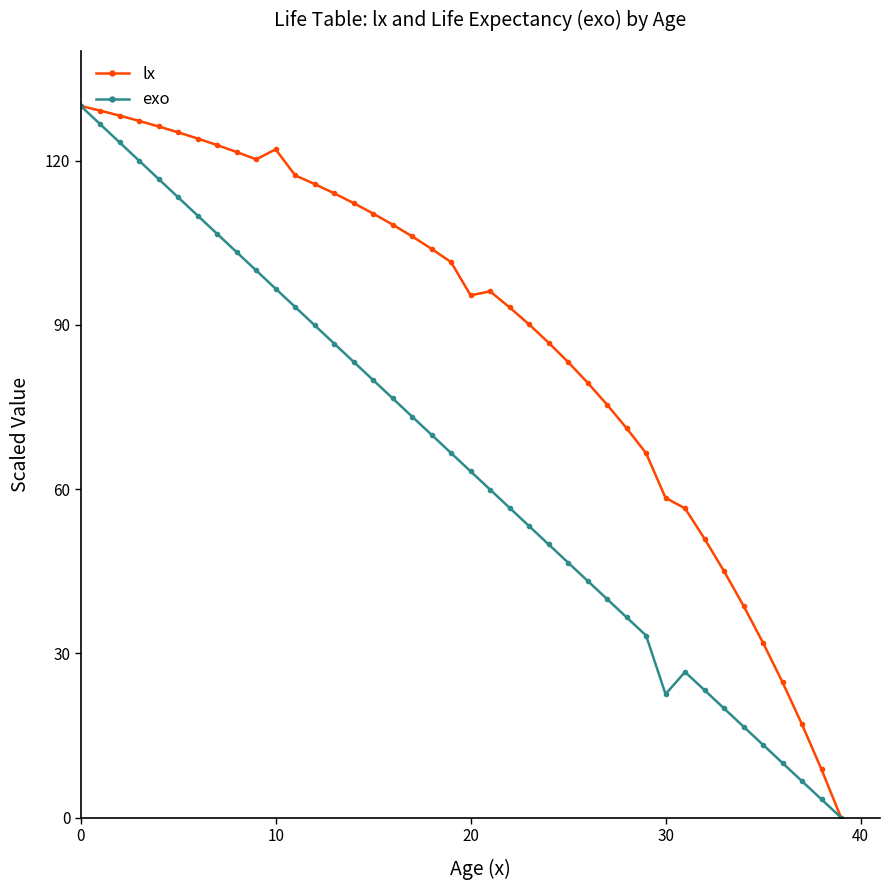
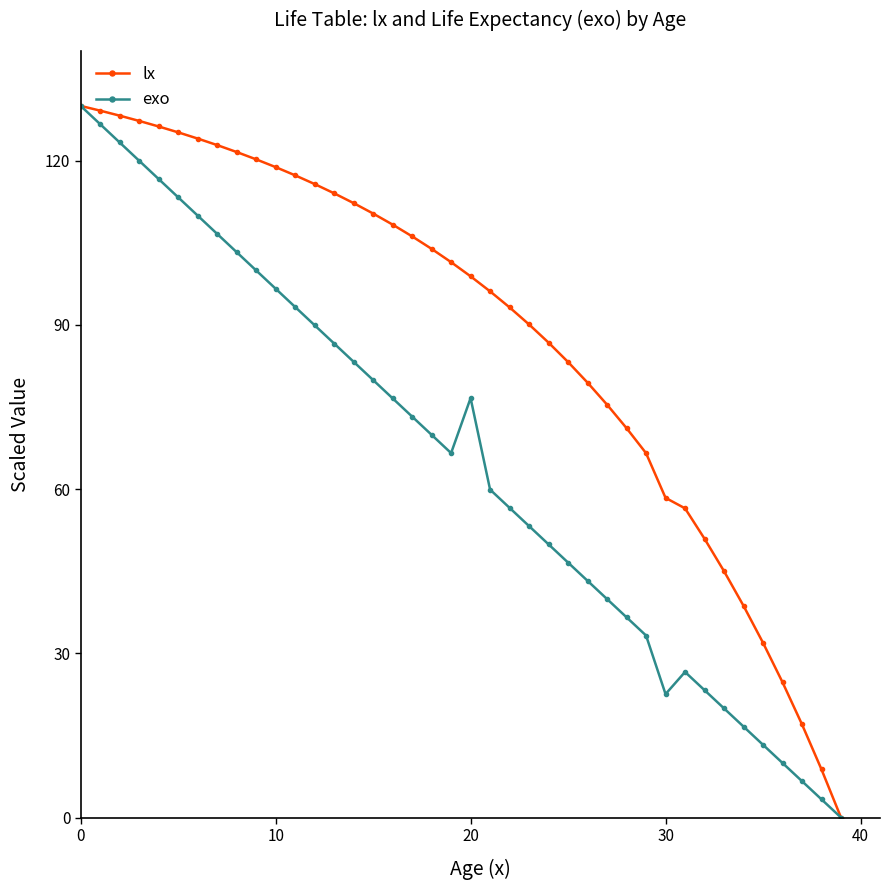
  {
    "lx": {
-     "10": 122,
-     "20": 95,
+     "10": 119,
+     "20": 99,
      "30": 58
    },
    "exo": {
      "10": 97,
-     "20": 63,
+     "20": 77,
      "30": 23
    }
  }
